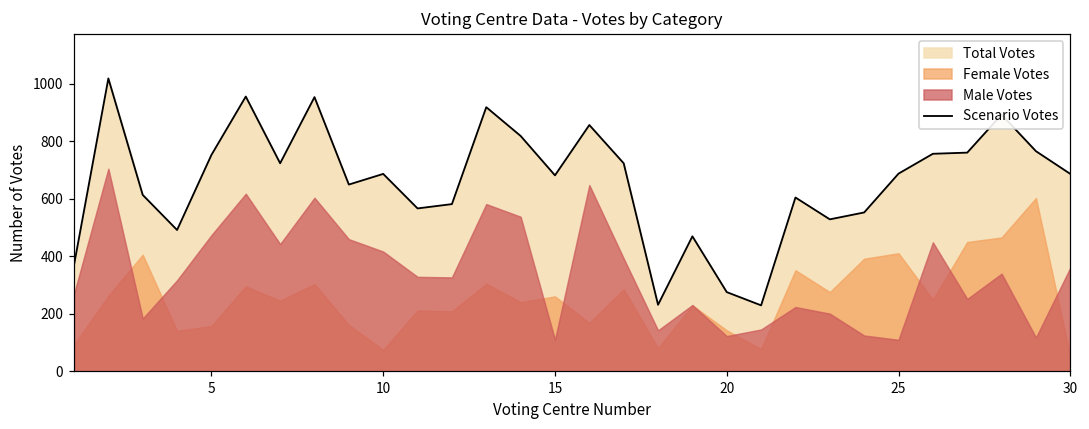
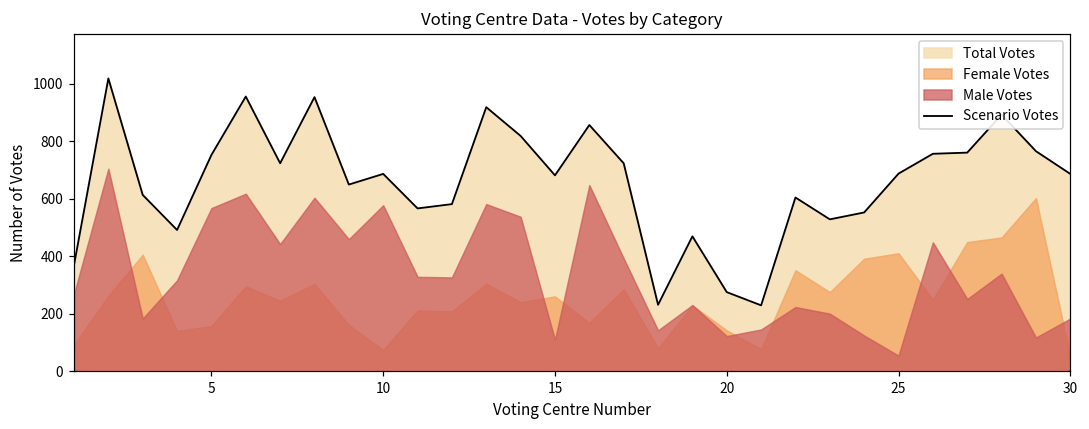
  {
    "Total Votes": {
      "5": 750,
      "10": 690,
      "15": 680,
      "20": 280,
      "25": 690,
      "30": 690
    },
    "Female Votes": {
      "5": 160,
      "10": 80,
      "15": 260,
      "20": 140,
      "25": 410,
      "30": 50
    },
    "Male Votes": {
-     "5": 470,
-     "10": 420,
+     "5": 570,
+     "10": 580,
      "15": 110,
      "20": 120,
-     "25": 110,
-     "30": 360
+     "25": 60,
+     "30": 180
    }
  }
